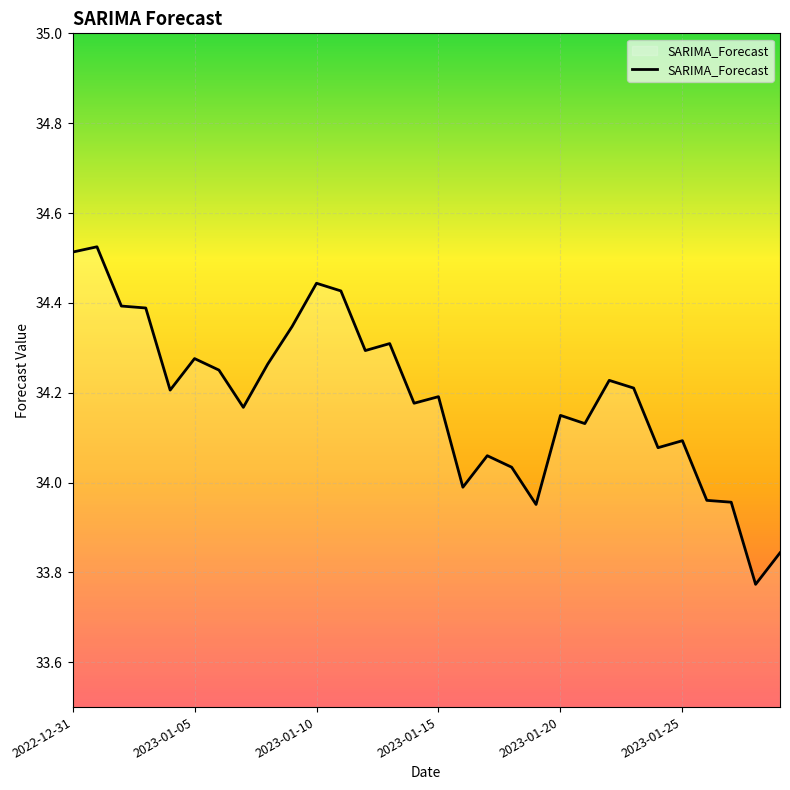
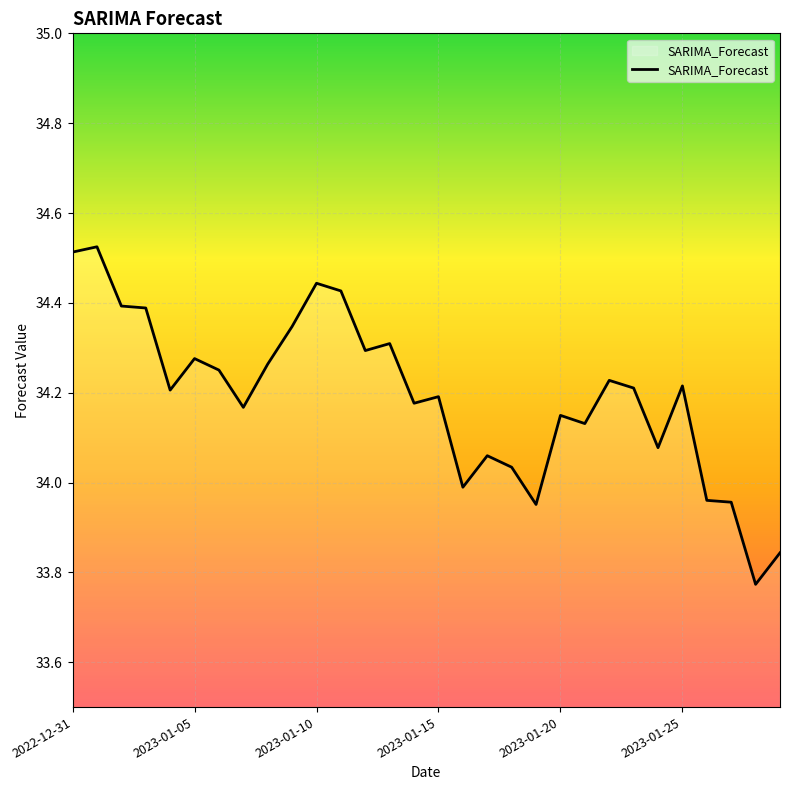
  {
    "2022-12-31": 34.51,
    "2023-01-05": 34.28,
    "2023-01-10": 34.44,
    "2023-01-15": 34.19,
    "2023-01-20": 34.15,
-   "2023-01-25": 34.09
+   "2023-01-25": 34.22
  }
